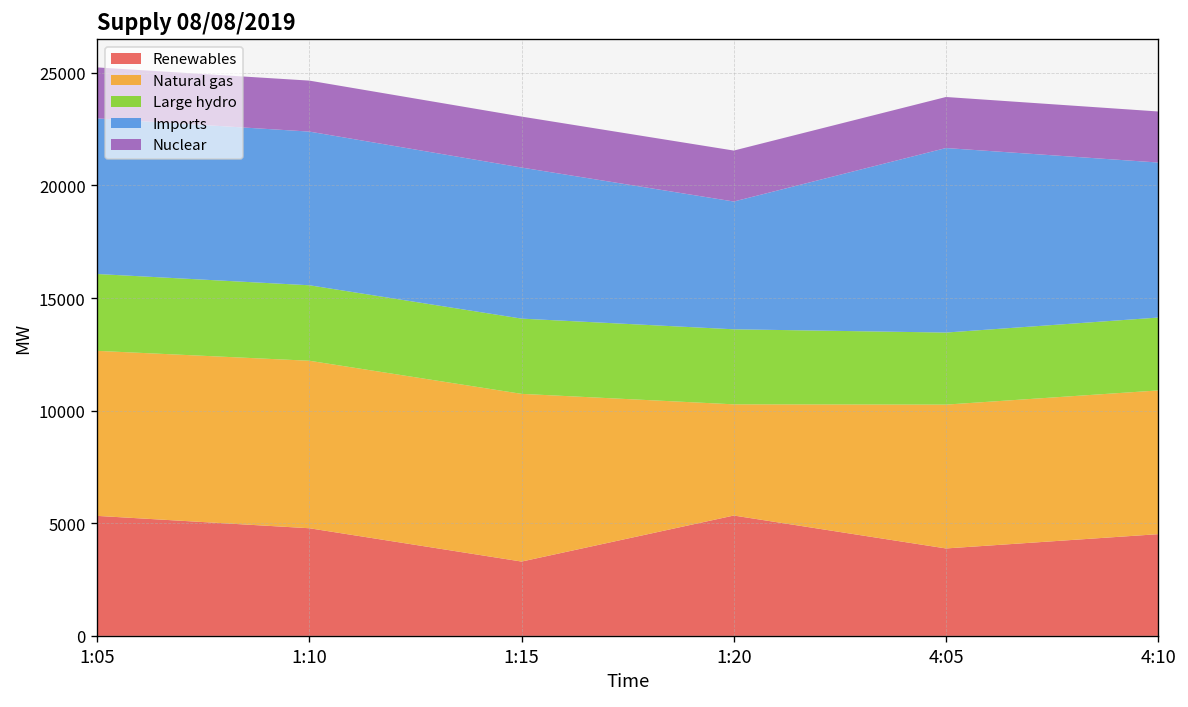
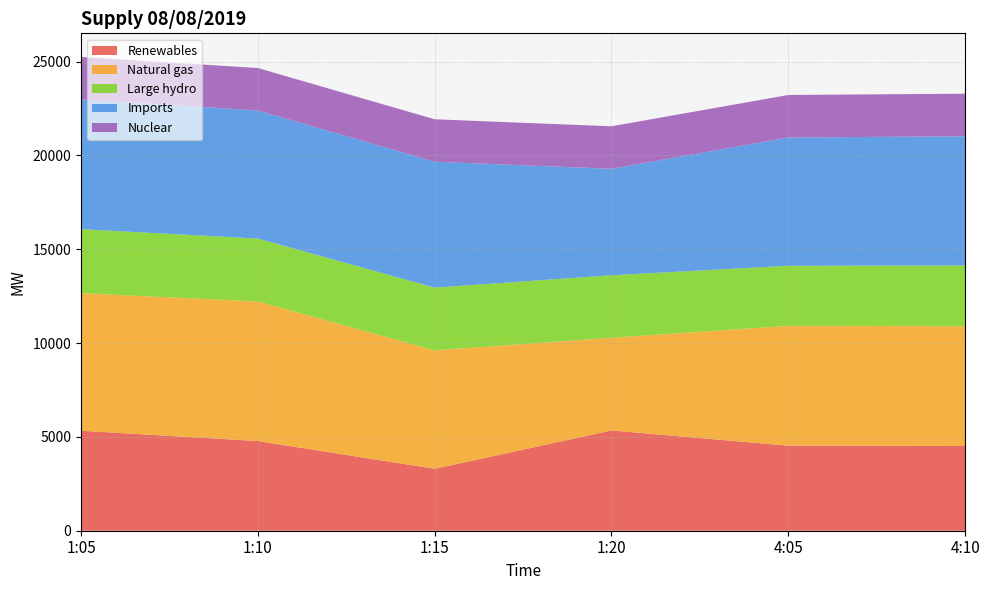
  {
    "Renewables": {
      "1:05": 5300,
      "1:10": 4800,
      "1:15": 3300,
      "1:20": 5300,
-     "4:05": 3900,
+     "4:05": 4500,
      "4:10": 4500
    },
    "Natural gas": {
      "1:05": 7300,
      "1:10": 7400,
-     "1:15": 7400,
+     "1:15": 6300,
      "1:20": 4900,
      "4:05": 6400,
      "4:10": 6400
    },
    "Large hydro": {
      "1:05": 3400,
      "1:10": 3400,
      "1:15": 3300,
      "1:20": 3300,
      "4:05": 3200,
      "4:10": 3200
    },
    "Imports": {
      "1:05": 6900,
      "1:10": 6800,
      "1:15": 6700,
      "1:20": 5700,
-     "4:05": 8200,
+     "4:05": 6800,
      "4:10": 6900
    },
    "Nuclear": {
      "1:05": 2300,
      "1:10": 2300,
      "1:15": 2300,
      "1:20": 2300,
      "4:05": 2300,
      "4:10": 2300
    }
  }
